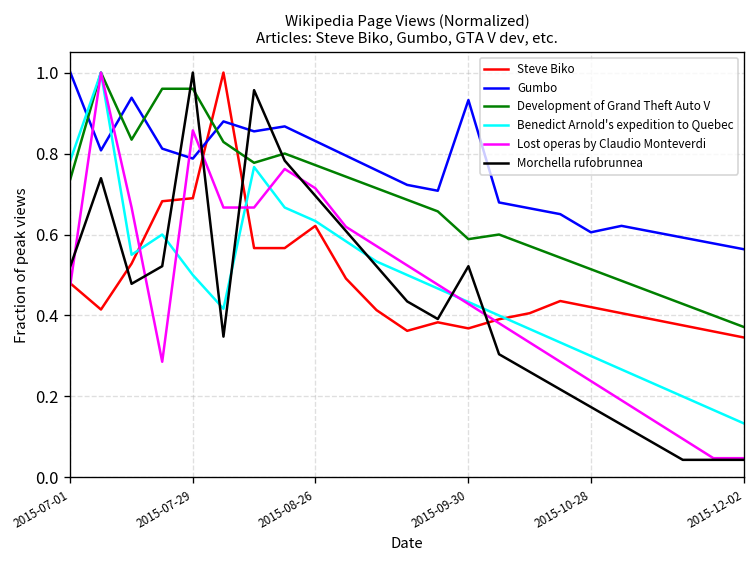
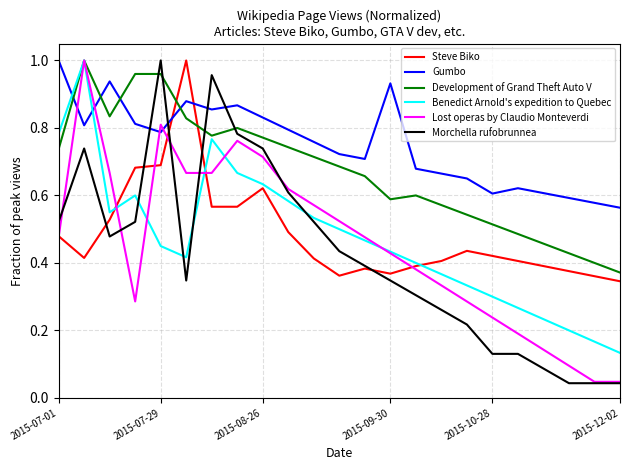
  {
    "Steve Biko": {
      "2015-07-29": 0.69,
      "2015-08-26": 0.62,
      "2015-09-30": 0.37,
      "2015-10-28": 0.42,
      "2015-12-02": 0.35
    },
    "Gumbo": {
      "2015-07-01": 1.00,
      "2015-07-29": 0.79,
      "2015-08-26": 0.83,
      "2015-09-30": 0.93,
      "2015-10-28": 0.61,
      "2015-12-02": 0.56
    },
    "Development of Grand Theft Auto V": {
      "2015-07-01": 0.74,
      "2015-07-29": 0.96,
      "2015-08-26": 0.77,
      "2015-09-30": 0.59,
      "2015-10-28": 0.51,
      "2015-12-02": 0.37
    },
    "Benedict Arnold's expedition to Quebec": {
      "2015-07-01": 0.78,
-     "2015-07-29": 0.50,
+     "2015-07-29": 0.45,
      "2015-08-26": 0.63,
      "2015-10-28": 0.30,
      "2015-12-02": 0.13
    },
    "Lost operas by Claudio Monteverdi": {
-     "2015-07-29": 0.86,
+     "2015-07-29": 0.81,
      "2015-08-26": 0.71,
      "2015-10-28": 0.24
    },
    "Morchella rufobrunnea": {
      "2015-07-01": 0.52,
      "2015-07-29": 1.00,
-     "2015-08-26": 0.70,
-     "2015-09-30": 0.52,
-     "2015-10-28": 0.17
+     "2015-08-26": 0.74,
+     "2015-09-30": 0.35,
+     "2015-10-28": 0.13
    }
  }
